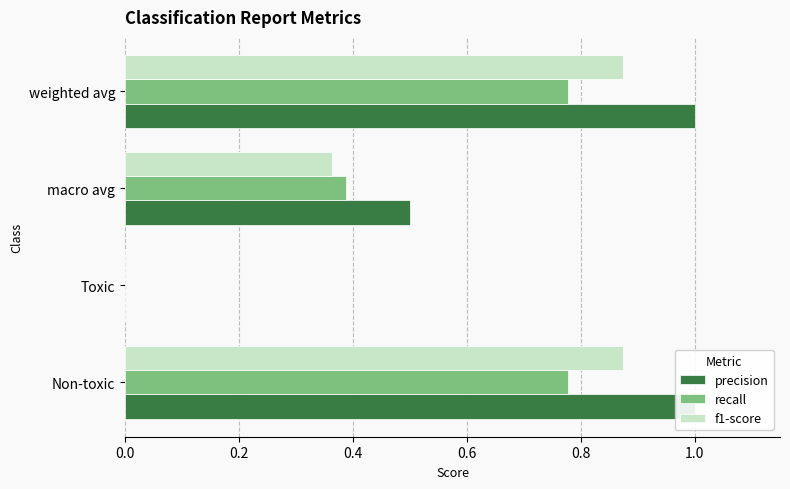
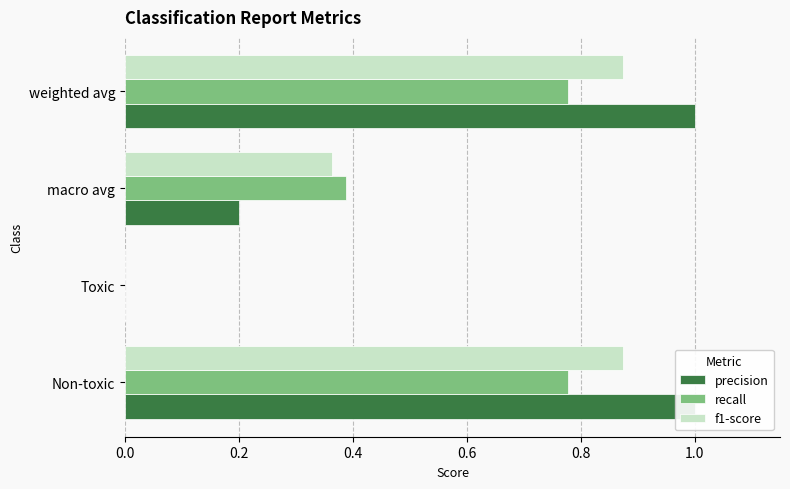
  {
    "precision": {
      "weighted avg": 1.0,
-     "macro avg": 0.5,
+     "macro avg": 0.2,
      "Toxic": 0.0
    },
    "recall": {
      "weighted avg": 0.78,
      "macro avg": 0.39,
      "Toxic": 0.0,
      "Non-toxic": 0.78
    },
    "f1-score": {
      "weighted avg": 0.87,
      "macro avg": 0.36,
      "Toxic": 0.0,
      "Non-toxic": 0.87
    }
  }
